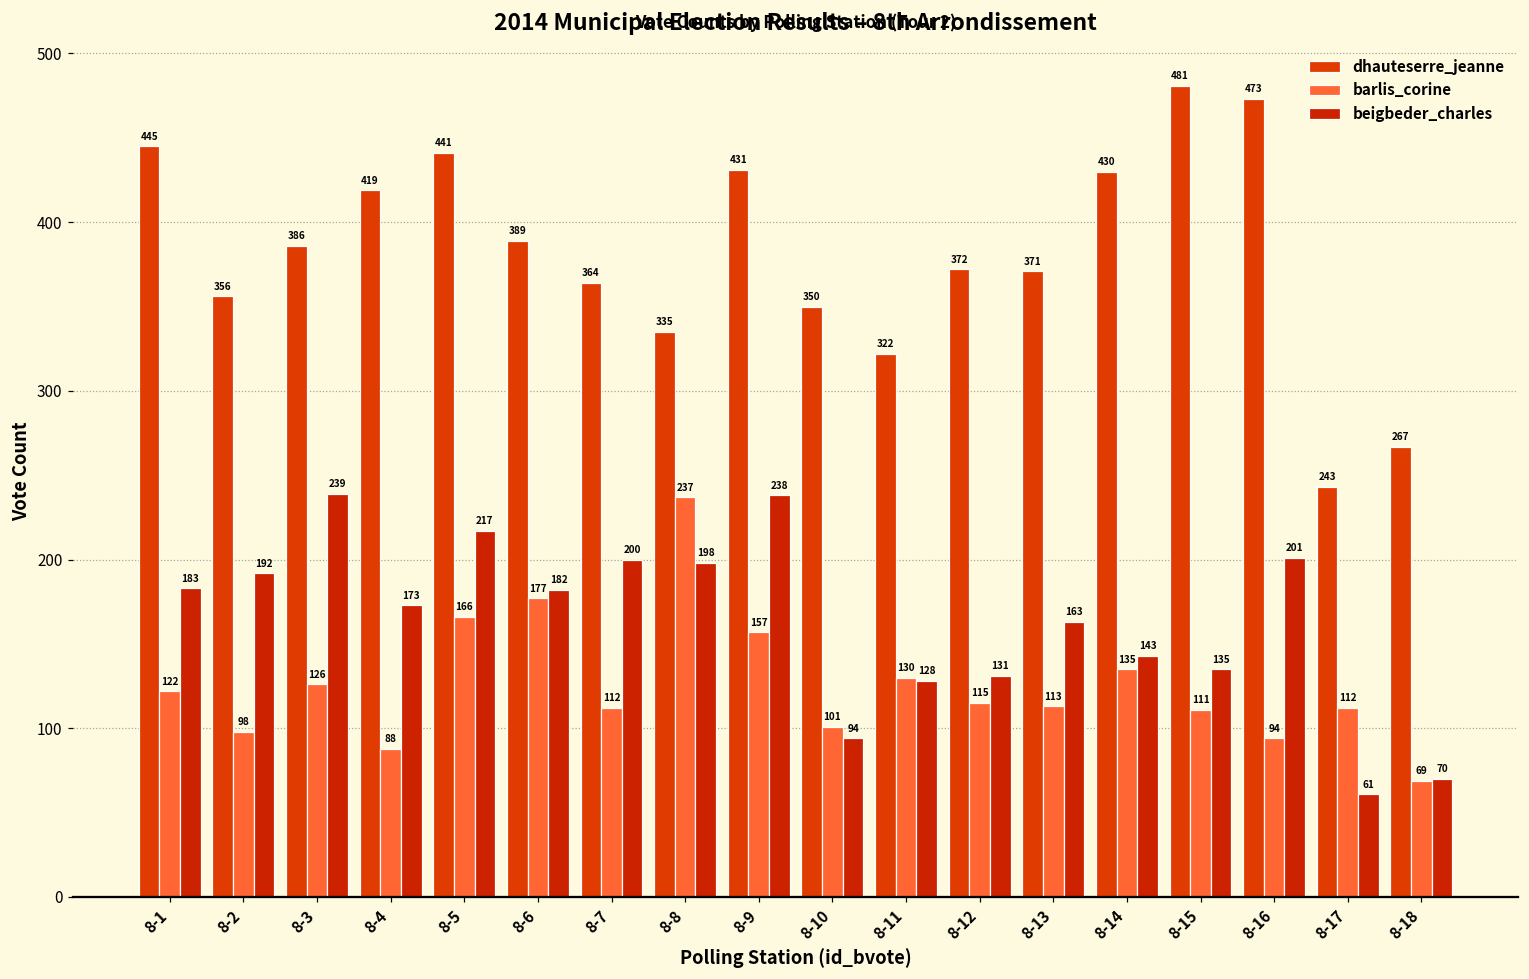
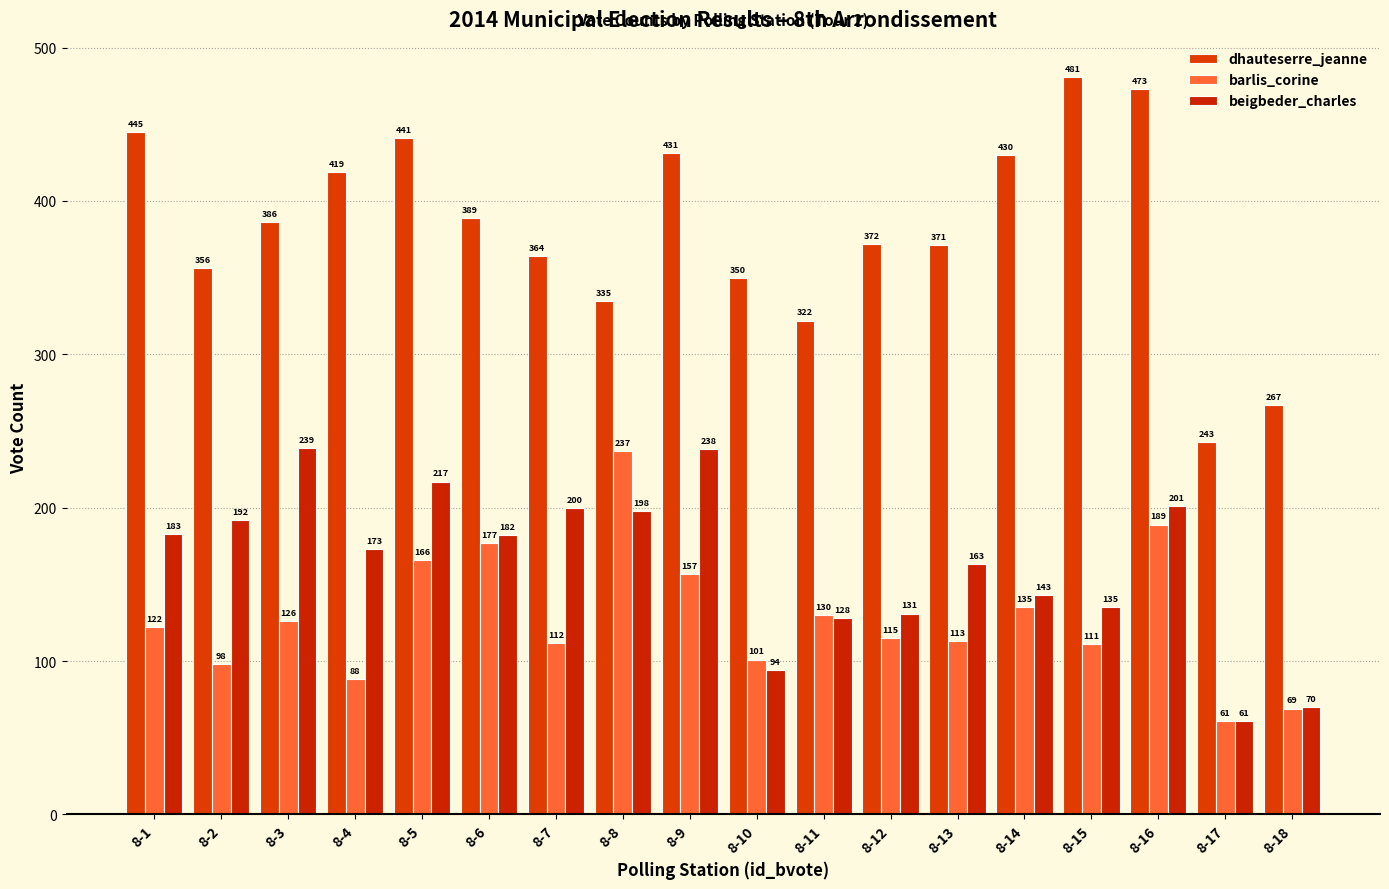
  {
    "barlis_corine": {
      "8-1": 122,
      "8-2": 98,
      "8-3": 126,
      "8-4": 88,
      "8-5": 166,
      "8-6": 177,
      "8-7": 112,
      "8-8": 237,
      "8-9": 157,
      "8-10": 101,
      "8-11": 130,
      "8-12": 115,
      "8-13": 113,
      "8-14": 135,
      "8-15": 111,
-     "8-16": 94,
-     "8-17": 112,
+     "8-16": 189,
+     "8-17": 61,
      "8-18": 69
    }
  }
